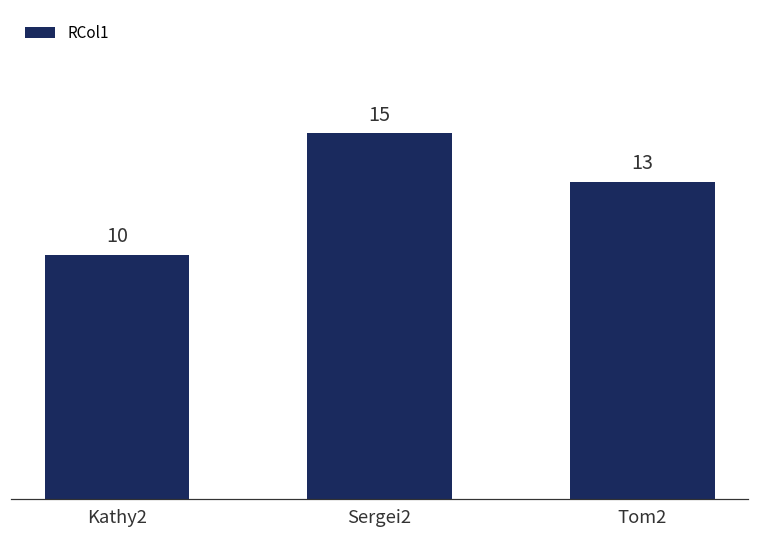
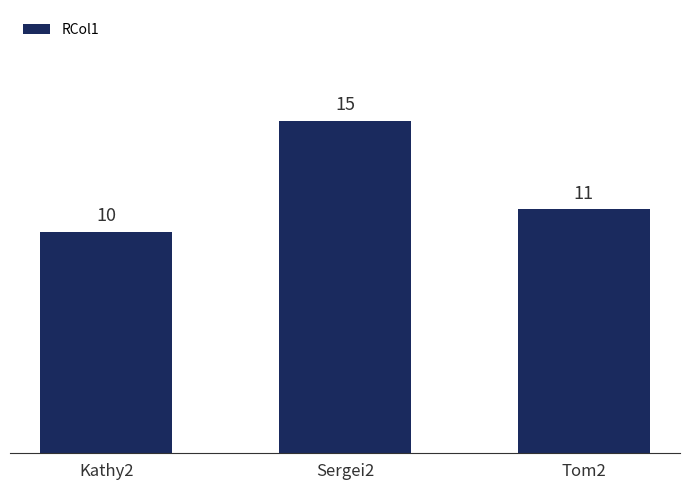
  {
    "Kathy2": 10,
    "Sergei2": 15,
-   "Tom2": 13
+   "Tom2": 11
  }
